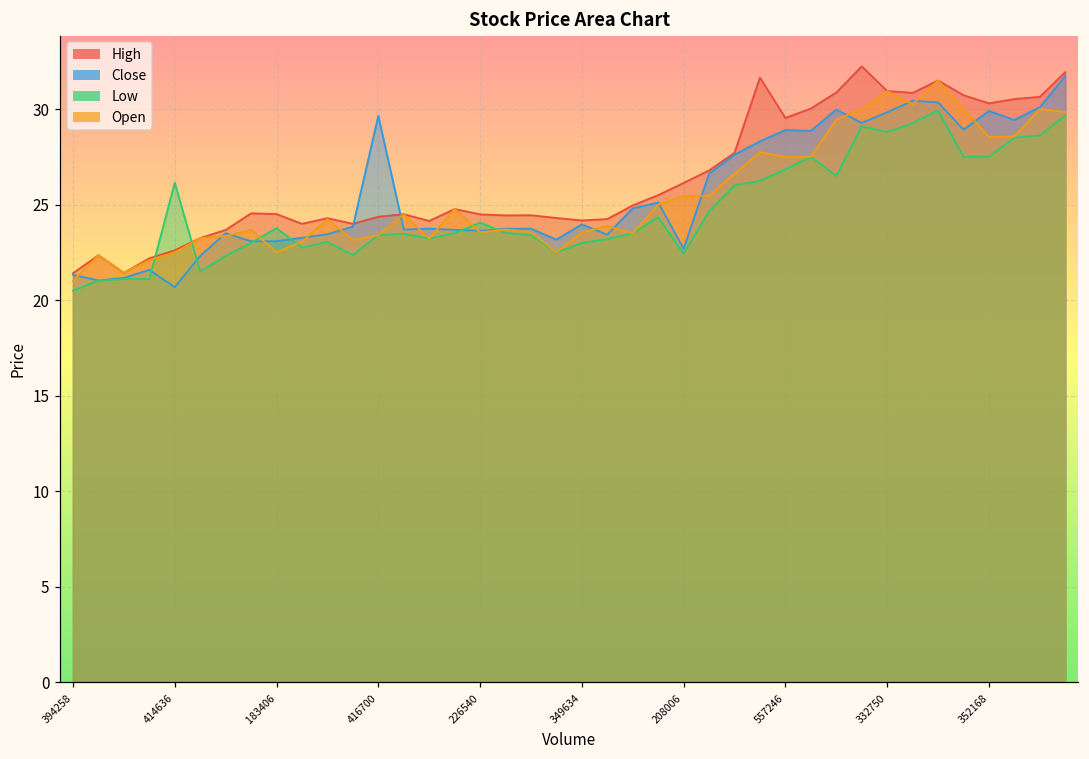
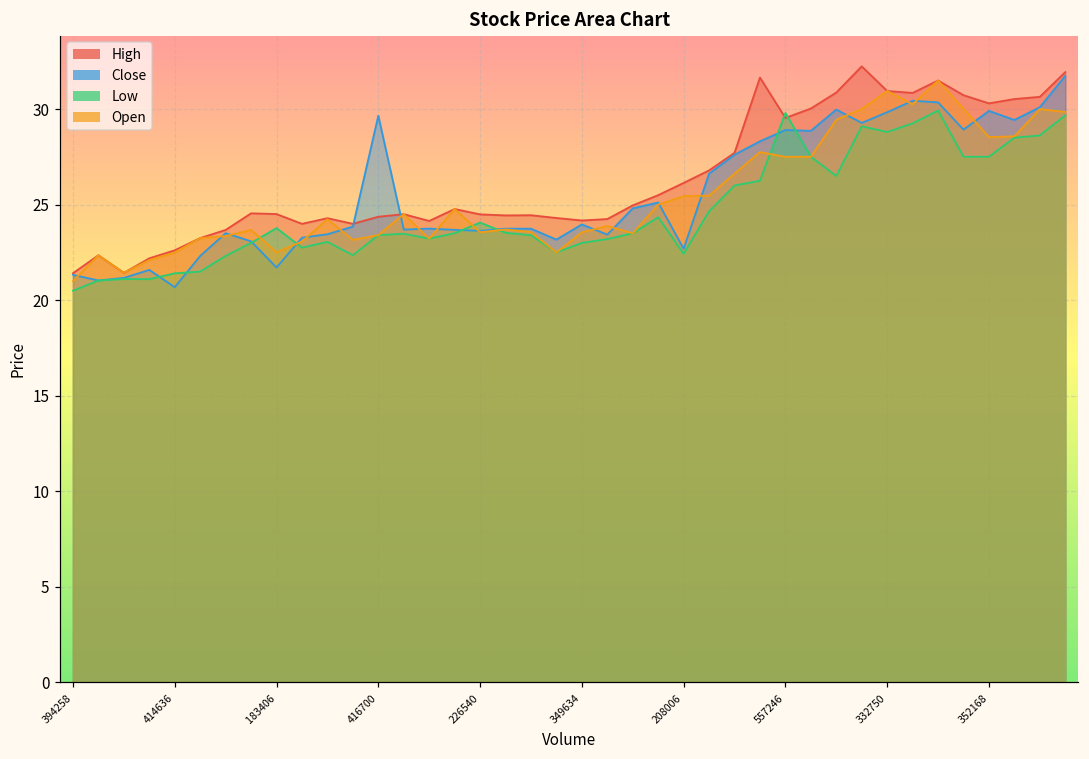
  {
    "Close": {
      "414636": 20.7,
-     "183406": 23.1,
+     "183406": 21.7,
      "416700": 29.7,
      "349634": 24.0,
      "208006": 22.7,
      "557246": 28.9,
      "332750": 29.8,
      "352168": 29.9
    },
    "Low": {
      "394258": 20.5,
-     "414636": 26.1,
+     "414636": 21.4,
      "183406": 23.8,
      "226540": 24.1,
      "349634": 23.0,
      "208006": 22.4,
-     "557246": 26.8,
+     "557246": 29.8,
      "332750": 28.8,
      "352168": 27.5
    }
  }
